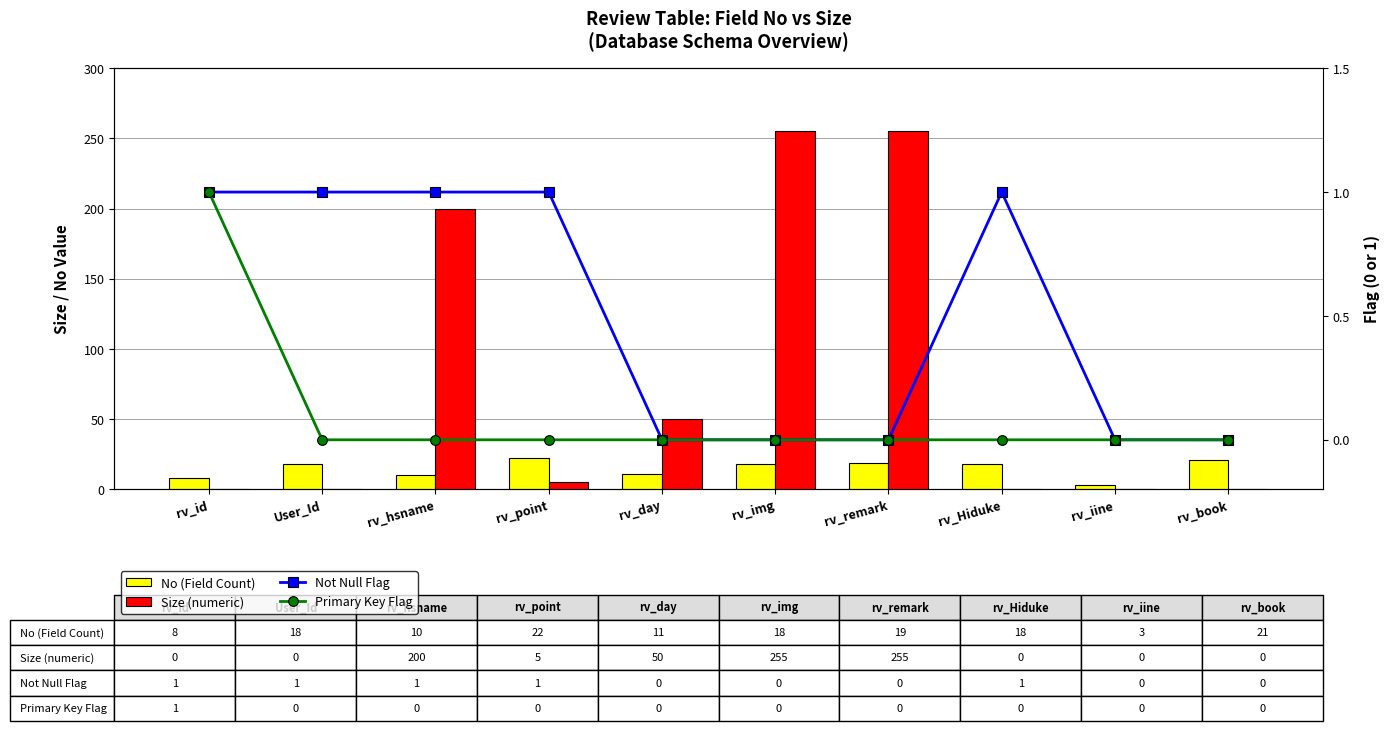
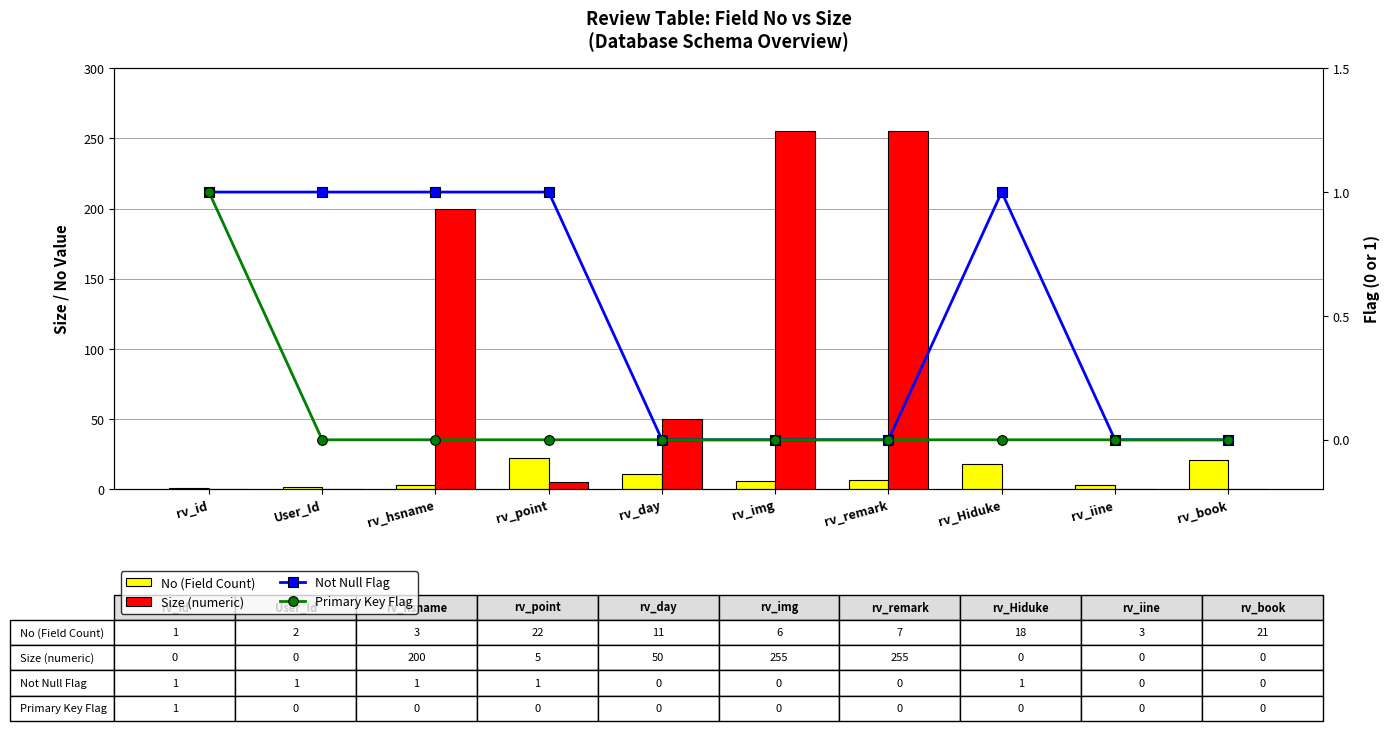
  {
    "No (Field Count)": {
-     "rv_id": 8,
-     "User_Id": 18,
-     "rv_hsname": 10,
-     "rv_img": 18,
-     "rv_remark": 19
+     "rv_id": 1,
+     "User_Id": 2,
+     "rv_hsname": 3,
+     "rv_img": 6,
+     "rv_remark": 7
    }
  }
